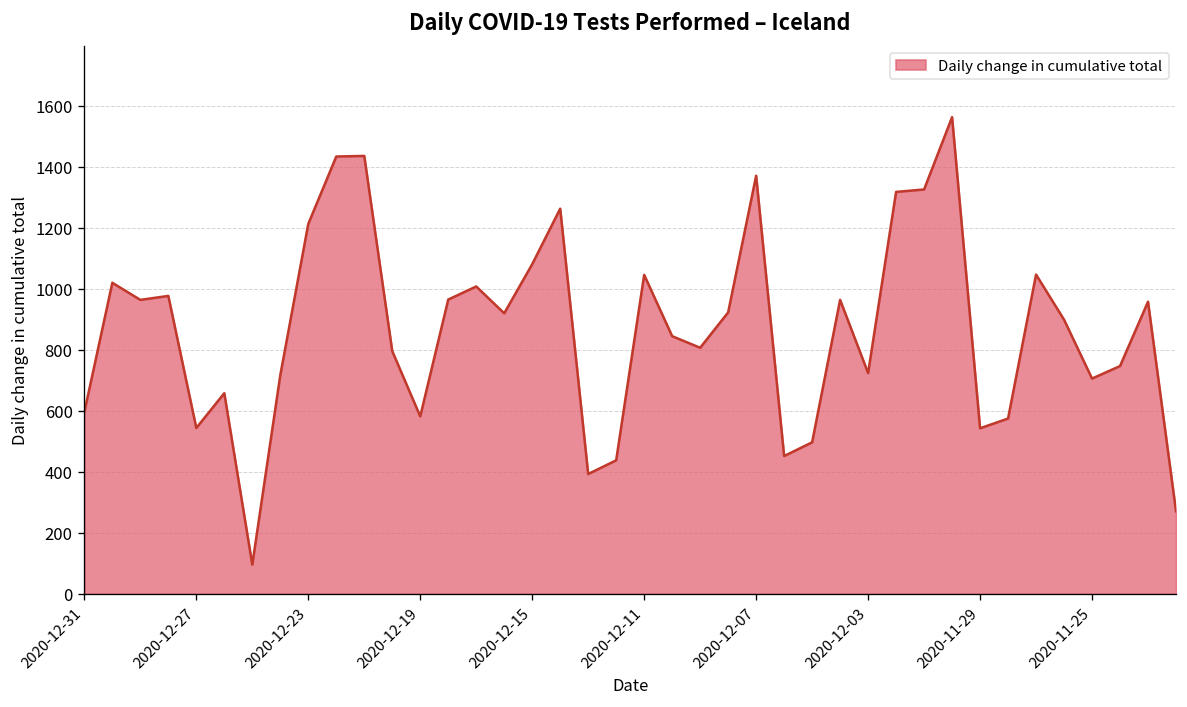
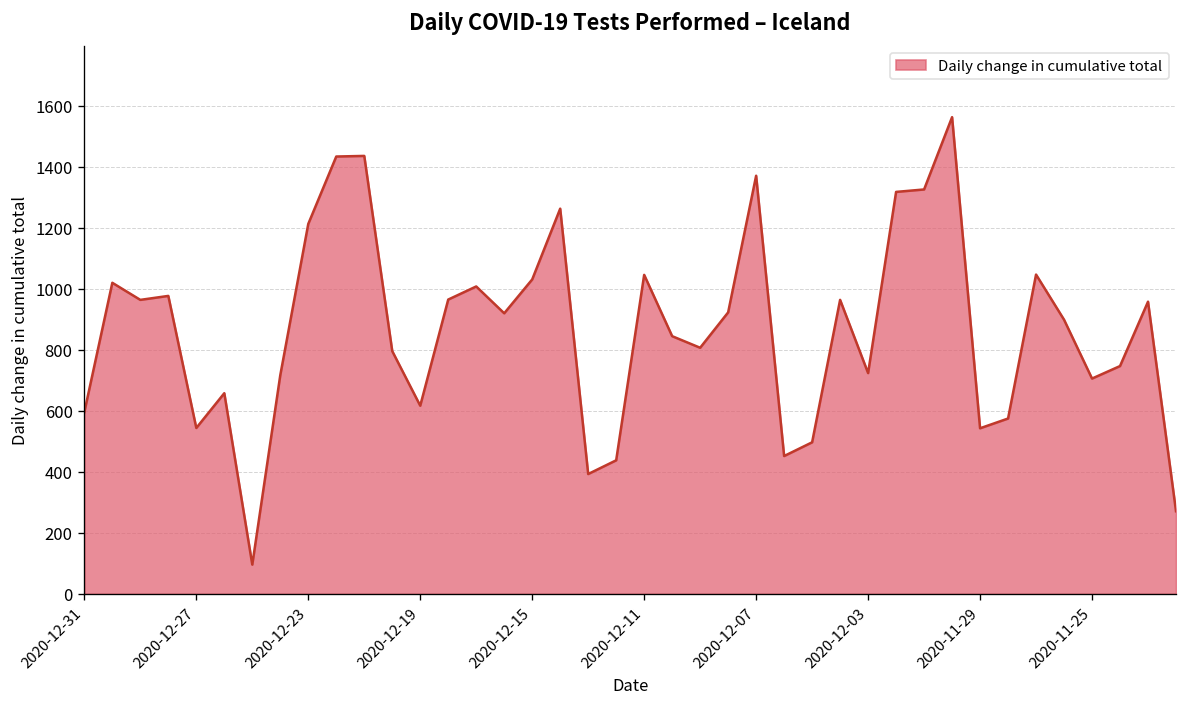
  {
    "2020-12-31": 600,
    "2020-12-27": 540,
    "2020-12-23": 1210,
-   "2020-12-19": 580,
-   "2020-12-15": 1080,
+   "2020-12-19": 620,
+   "2020-12-15": 1030,
    "2020-12-11": 1050,
    "2020-12-07": 1370,
    "2020-12-03": 720,
    "2020-11-29": 540,
    "2020-11-25": 710
  }
